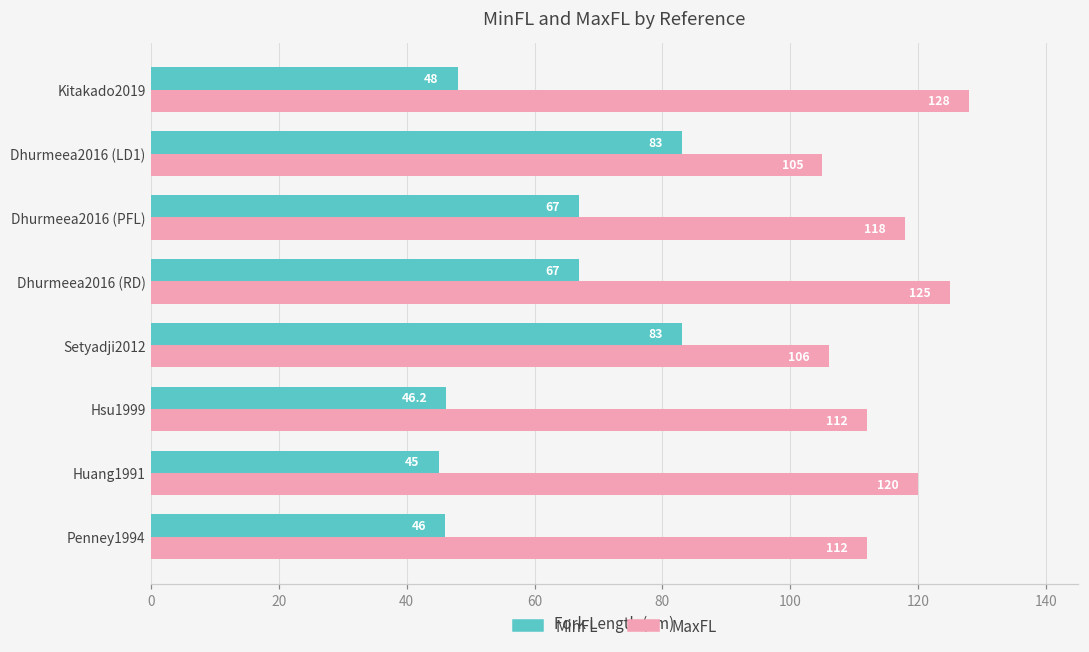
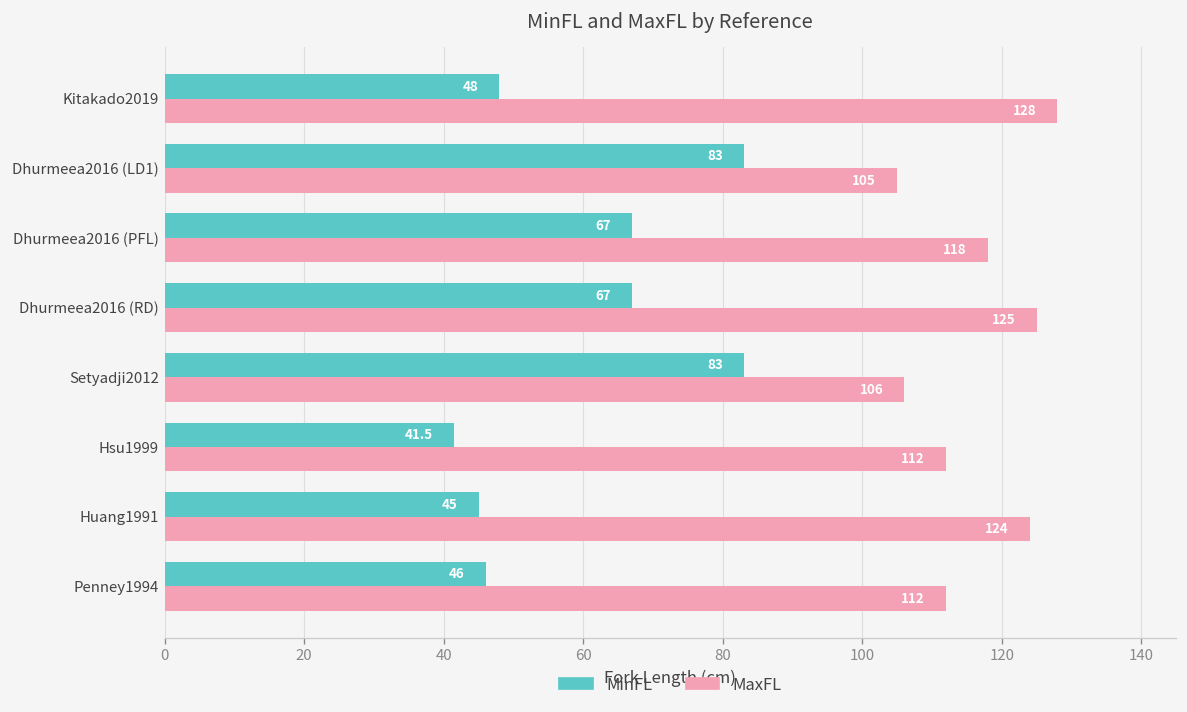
  {
    "MinFL": {
      "Kitakado2019": 48,
      "Dhurmeea2016 (LD1)": 83,
      "Dhurmeea2016 (PFL)": 67,
      "Dhurmeea2016 (RD)": 67,
      "Setyadji2012": 83,
-     "Hsu1999": 46.2,
+     "Hsu1999": 41.5,
      "Huang1991": 45,
      "Penney1994": 46
    },
    "MaxFL": {
      "Kitakado2019": 128,
      "Dhurmeea2016 (LD1)": 105,
      "Dhurmeea2016 (PFL)": 118,
      "Dhurmeea2016 (RD)": 125,
      "Setyadji2012": 106,
      "Hsu1999": 112,
-     "Huang1991": 120,
+     "Huang1991": 124,
      "Penney1994": 112
    }
  }
